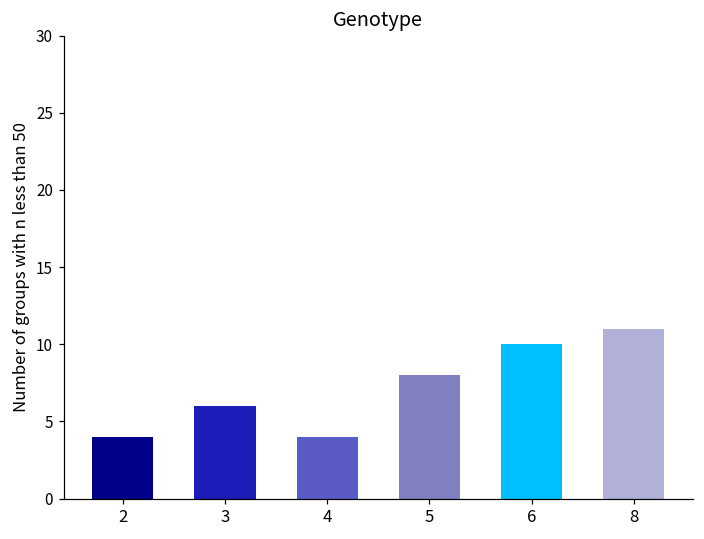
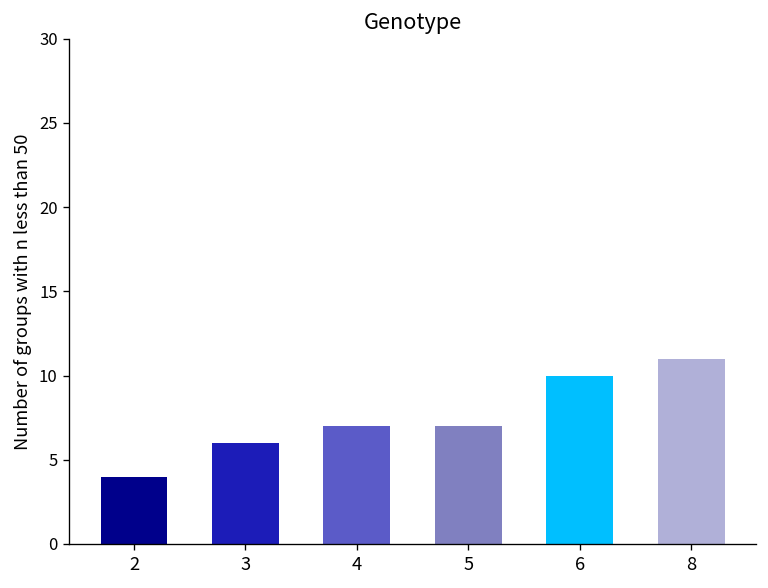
  {
    "2": 4,
    "3": 6,
-   "4": 4,
-   "5": 8,
+   "4": 7,
+   "5": 7,
    "6": 10,
    "8": 11
  }
